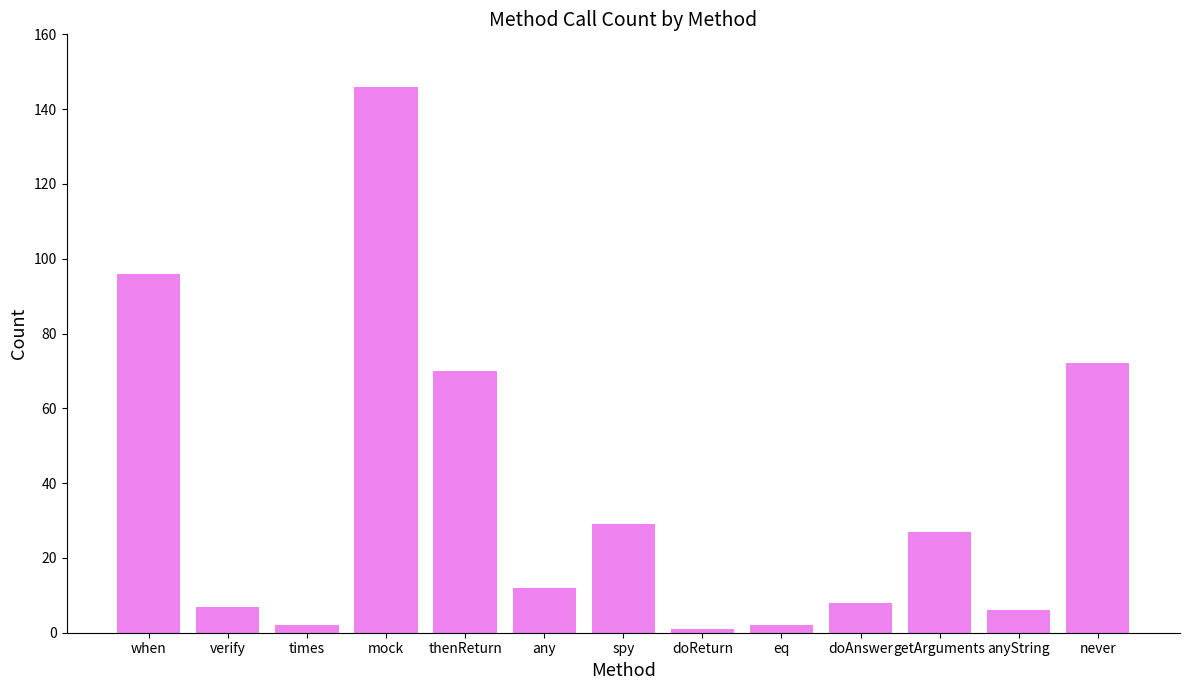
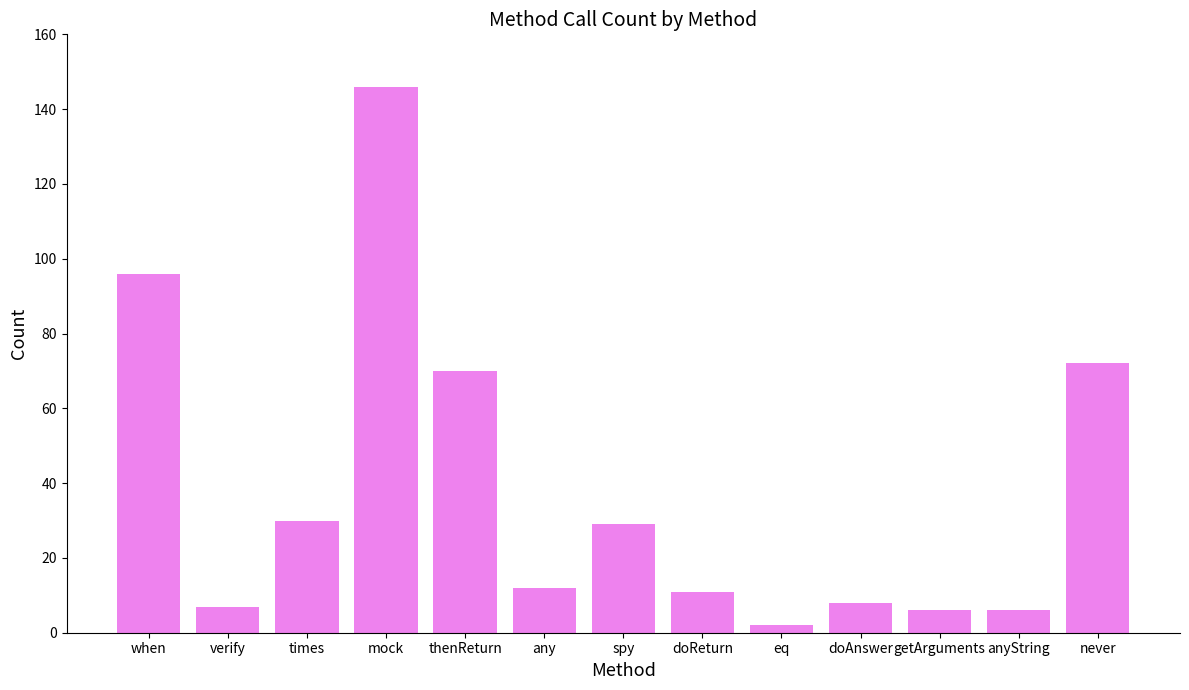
  {
    "when": 96,
    "verify": 7,
-   "times": 2,
+   "times": 30,
    "mock": 146,
    "thenReturn": 70,
    "any": 12,
    "spy": 29,
-   "doReturn": 1,
+   "doReturn": 11,
    "eq": 2,
    "doAnswer": 8,
-   "getArguments": 27,
+   "getArguments": 6,
    "anyString": 6,
    "never": 72
  }
